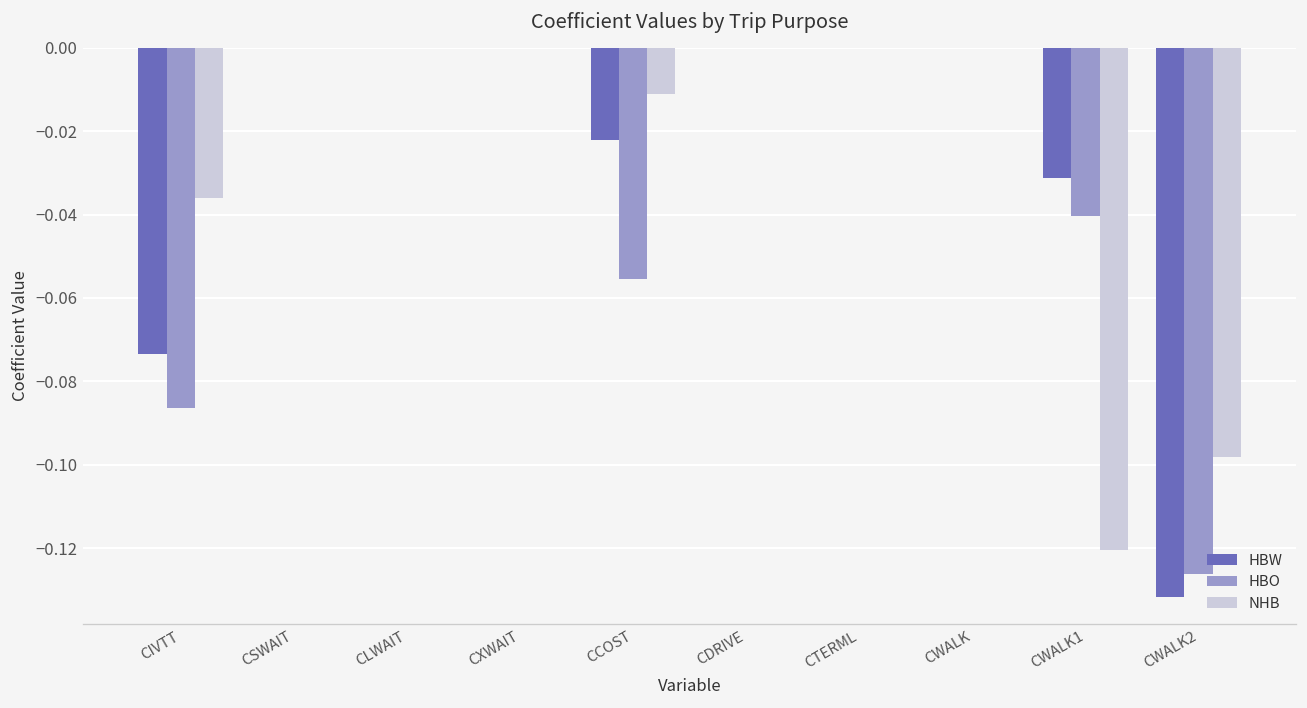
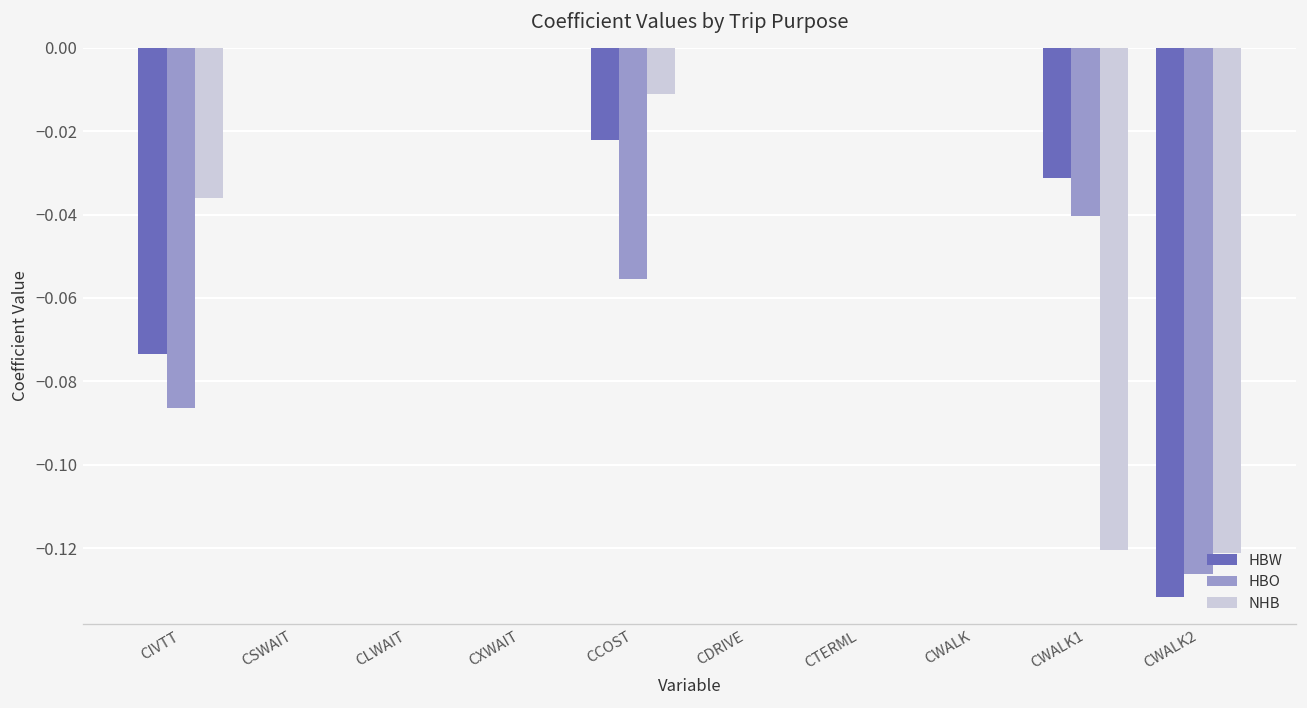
  {
    "HBW": {
      "CIVTT": -0.073,
      "CSWAIT": 0.000,
      "CLWAIT": 0.000,
      "CXWAIT": 0.000,
      "CCOST": -0.022,
      "CDRIVE": 0.000,
      "CTERML": 0.000,
      "CWALK": 0.000,
      "CWALK1": -0.031,
      "CWALK2": -0.132
    },
    "HBO": {
      "CIVTT": -0.086,
      "CSWAIT": 0.000,
      "CLWAIT": 0.000,
      "CXWAIT": 0.000,
      "CCOST": -0.055,
      "CDRIVE": 0.000,
      "CTERML": 0.000,
      "CWALK": 0.000,
      "CWALK1": -0.040,
      "CWALK2": -0.126
    },
    "NHB": {
      "CIVTT": -0.036,
      "CSWAIT": 0.000,
      "CLWAIT": 0.000,
      "CXWAIT": 0.000,
      "CCOST": -0.011,
      "CDRIVE": 0.000,
      "CTERML": 0.000,
      "CWALK": 0.000,
      "CWALK1": -0.120,
-     "CWALK2": -0.098
+     "CWALK2": -0.121
    }
  }
